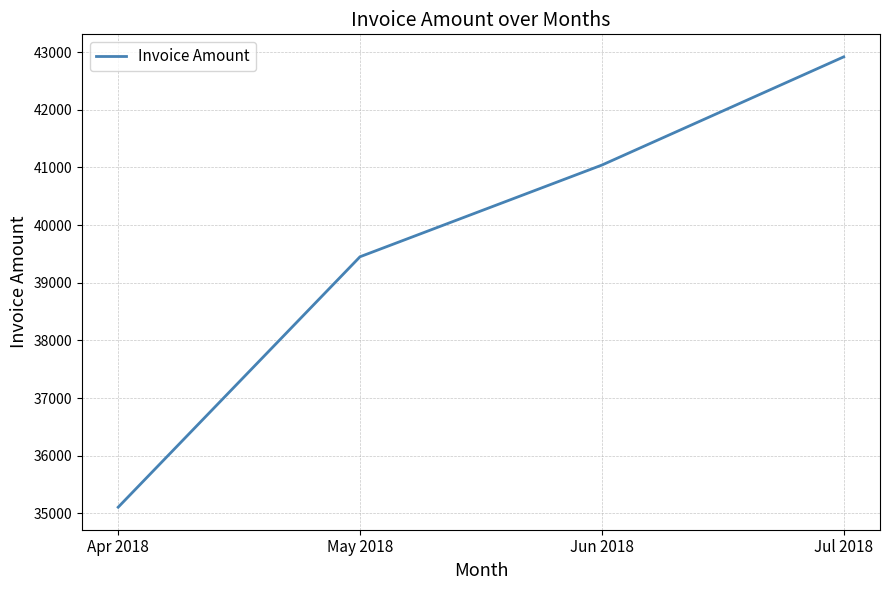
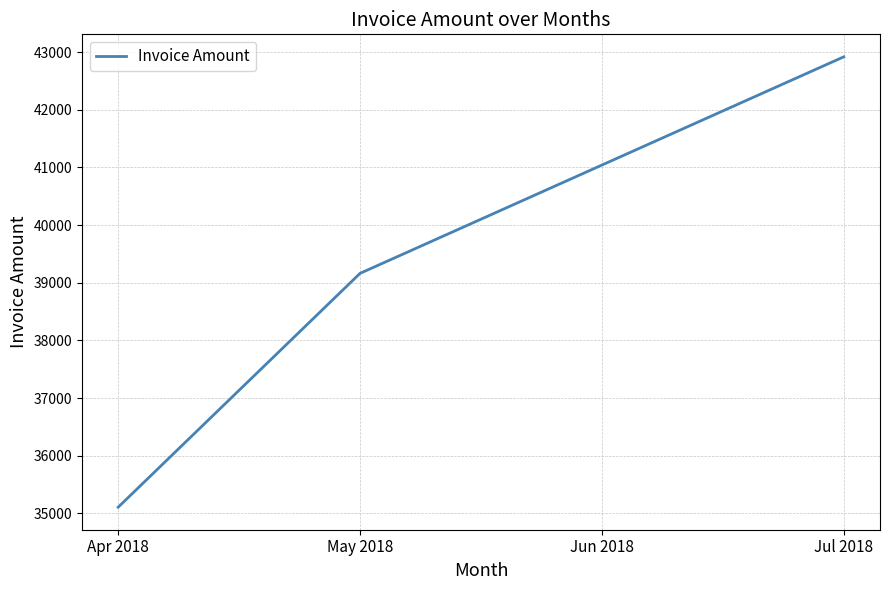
  {
    "Apr 2018": 35100,
-   "May 2018": 39500,
+   "May 2018": 39200,
    "Jun 2018": 41000,
    "Jul 2018": 42900
  }
